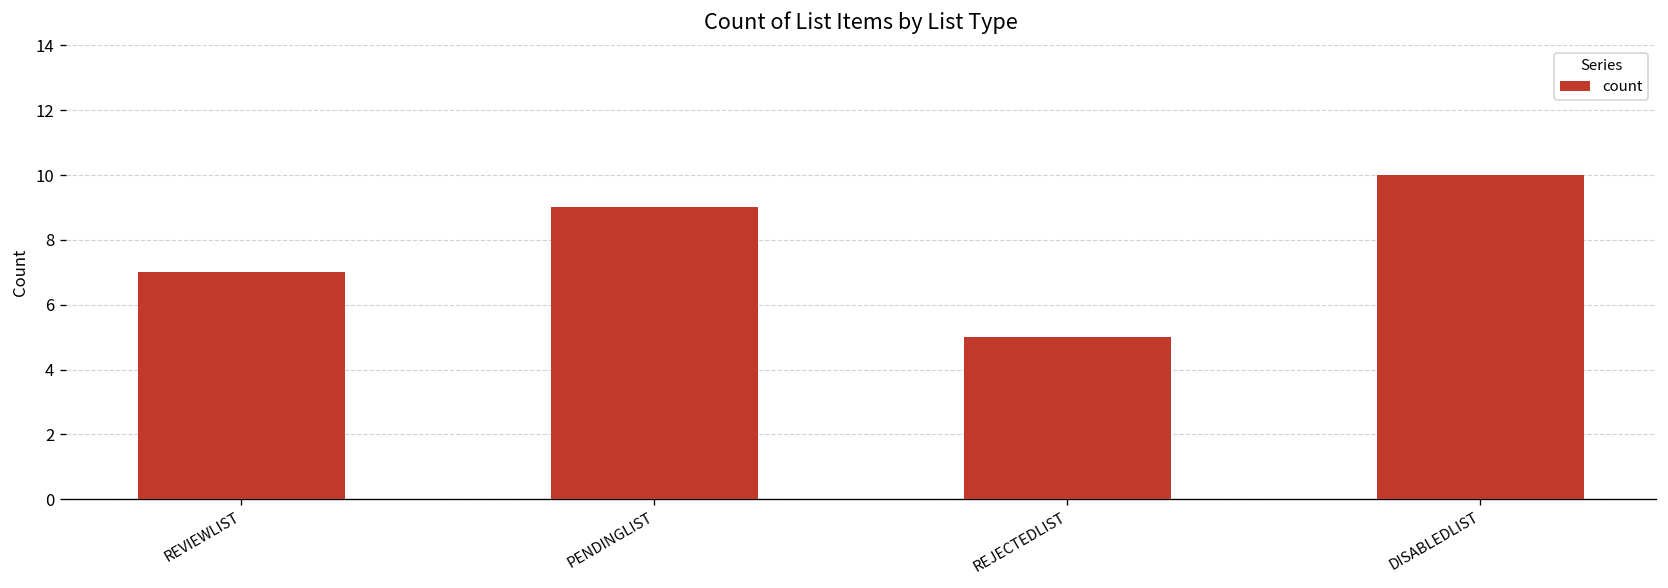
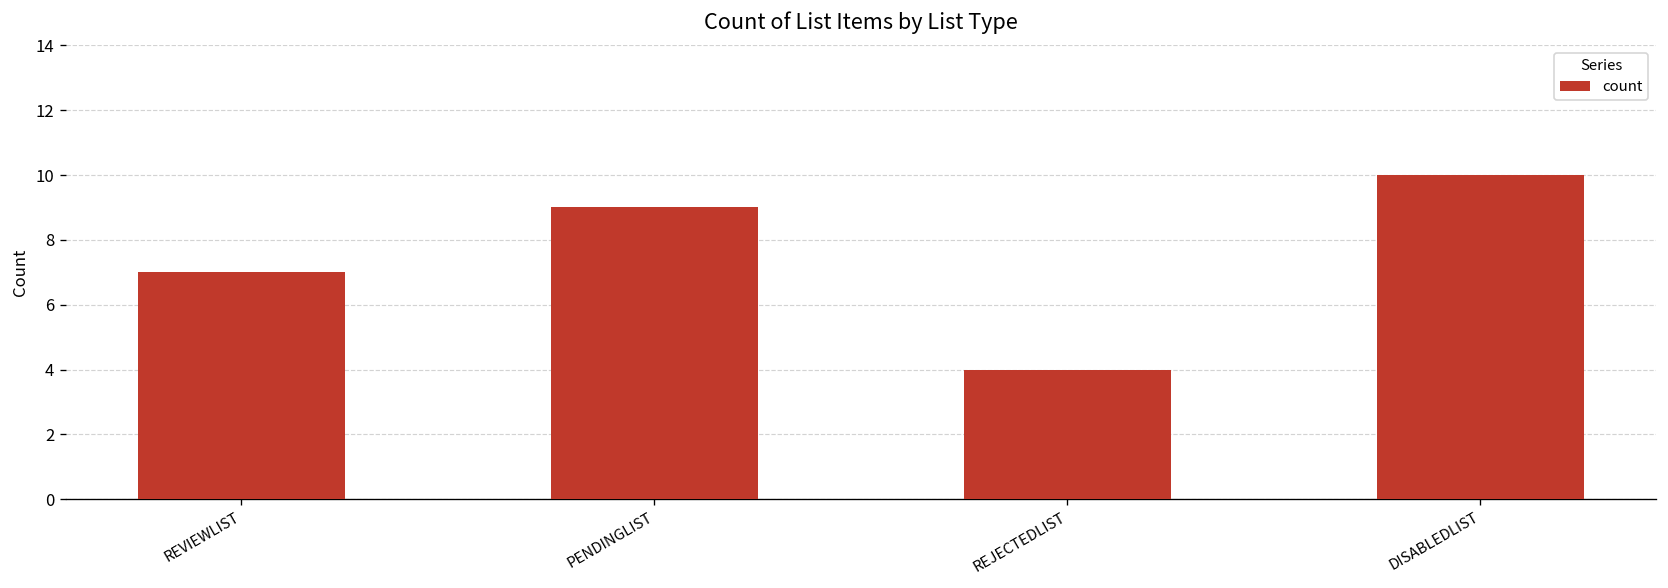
  {
    "REVIEWLIST": 7,
    "PENDINGLIST": 9,
-   "REJECTEDLIST": 5,
+   "REJECTEDLIST": 4,
    "DISABLEDLIST": 10
  }
